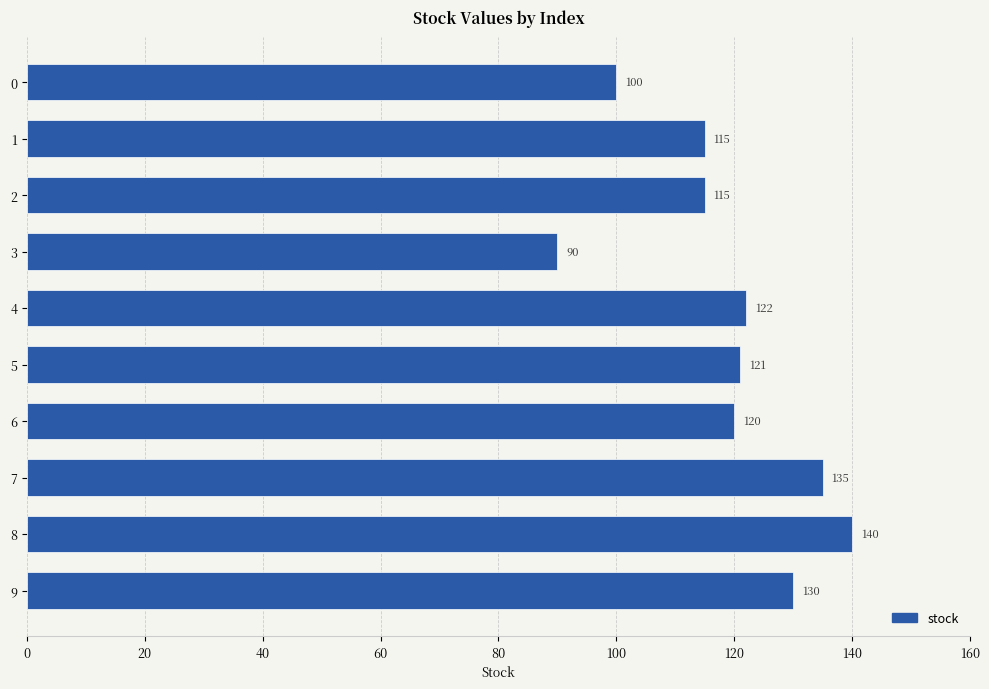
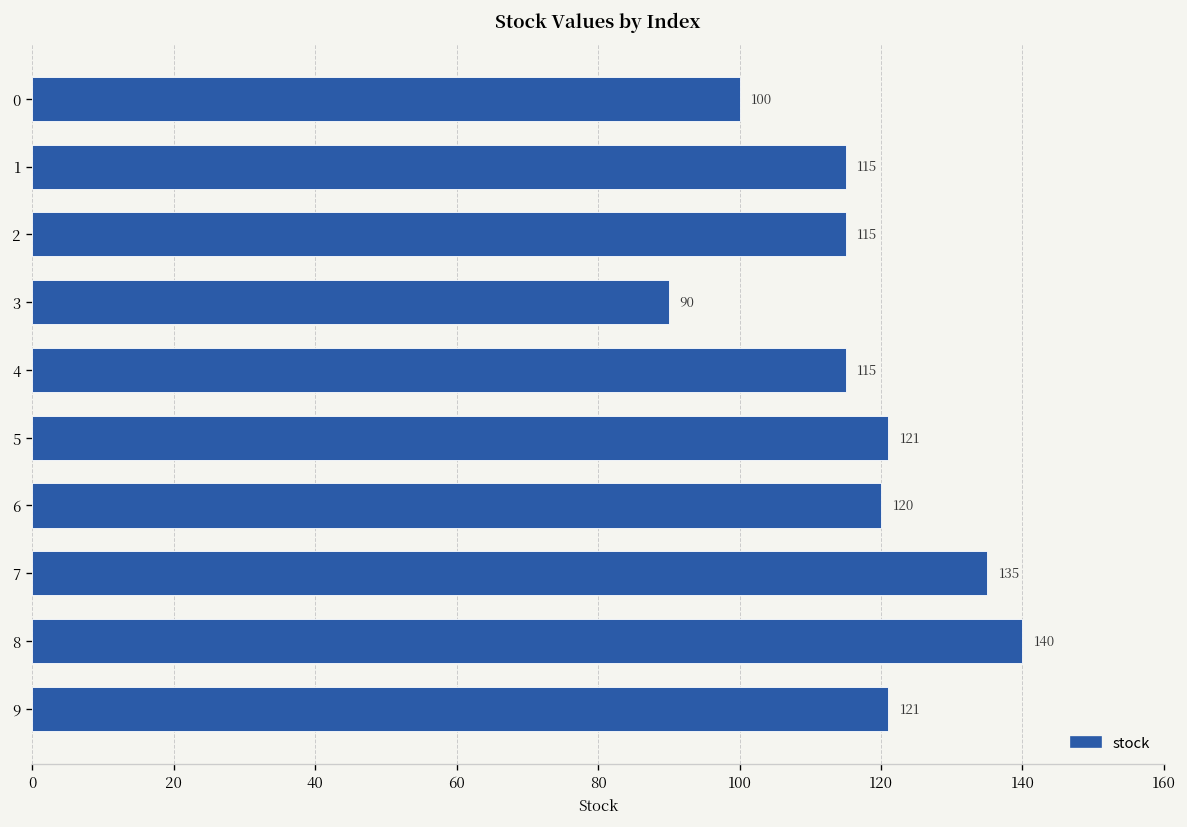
  {
    "0": 100,
    "1": 115,
    "2": 115,
    "3": 90,
-   "4": 122,
+   "4": 115,
    "5": 121,
    "6": 120,
    "7": 135,
    "8": 140,
-   "9": 130
+   "9": 121
  }
